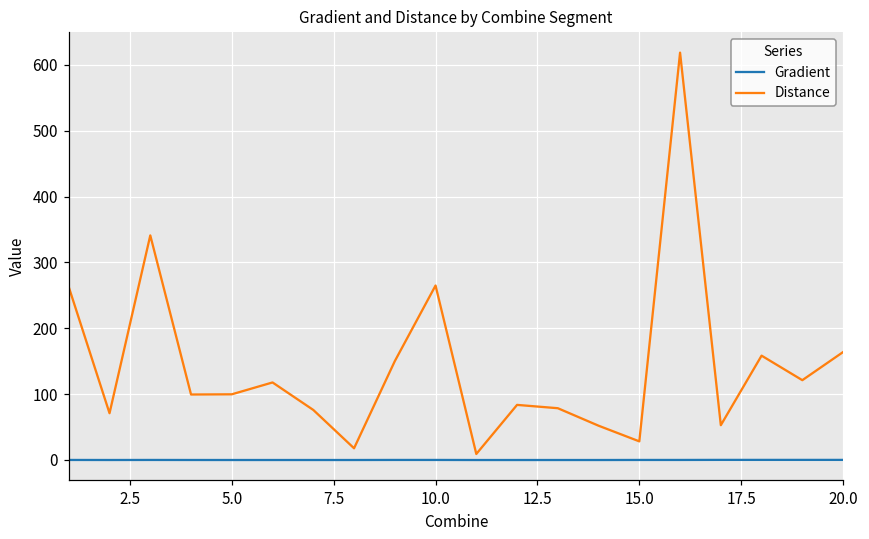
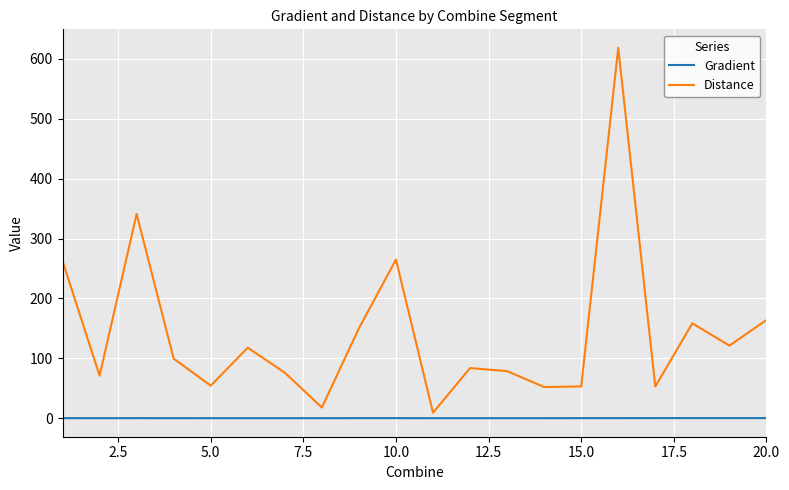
  {
    "Gradient": {
      "5.0": 0,
      "10.0": 0,
      "15.0": 0,
      "20.0": 0
    },
    "Distance": {
-     "5.0": 100,
+     "5.0": 50,
      "10.0": 260,
-     "15.0": 30,
+     "15.0": 50,
      "20.0": 160
    }
  }
